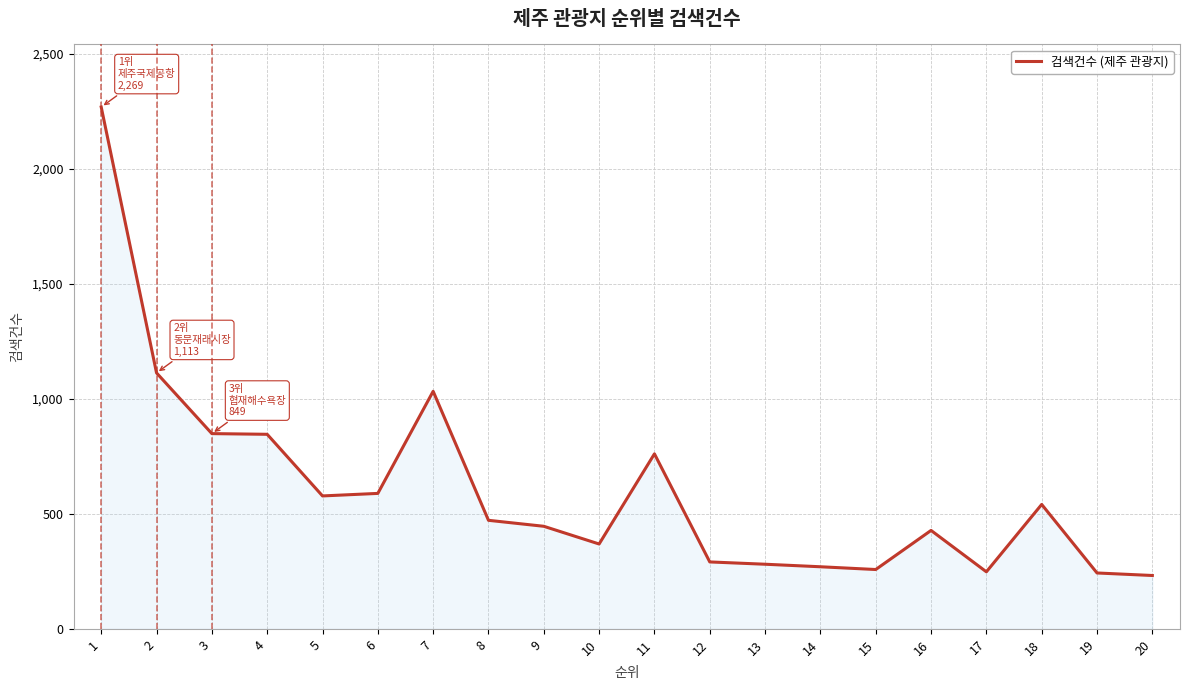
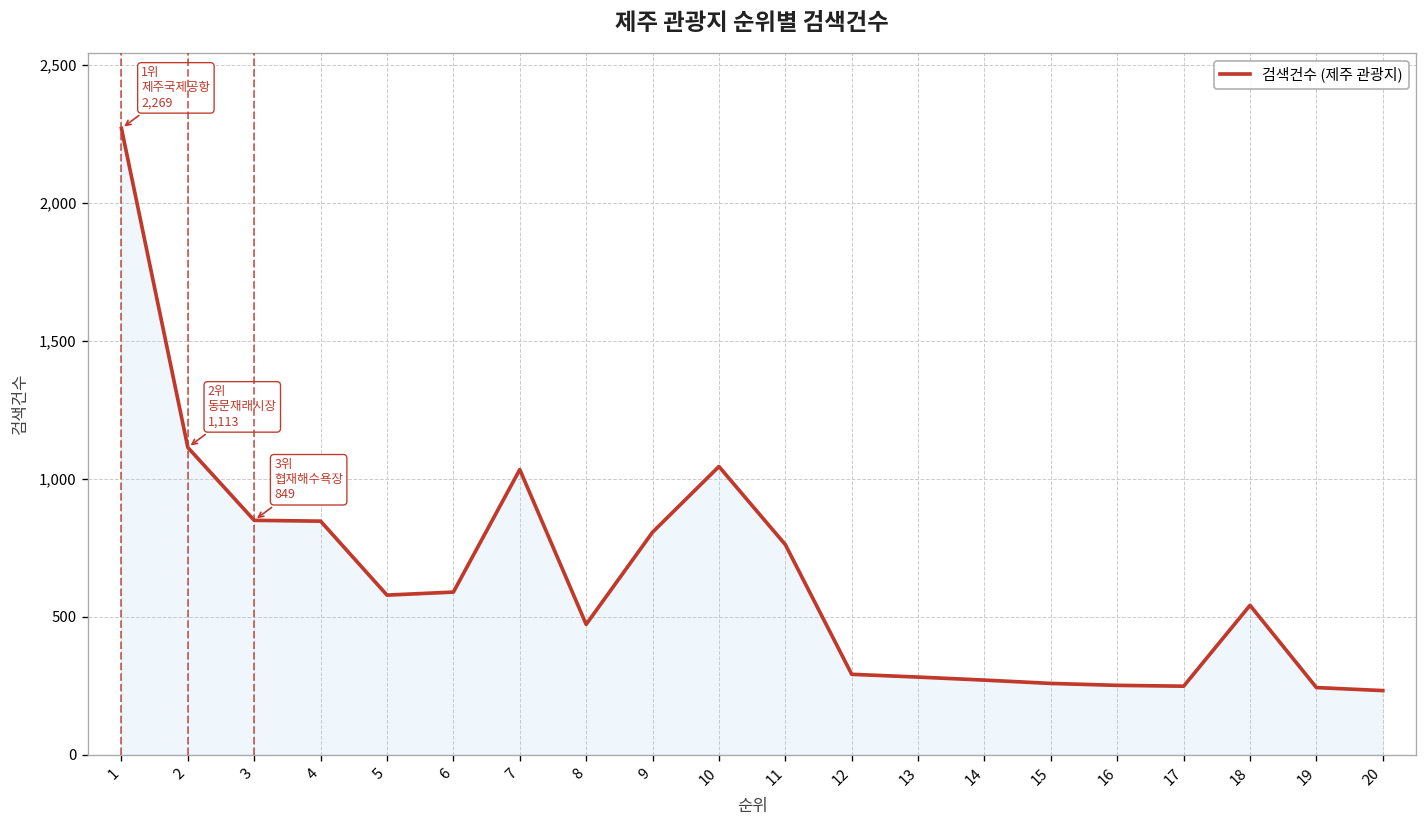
  {
    "3": "850",
    "5": "580",
    "6": "590",
    "7": "1,030",
    "8": "470",
-   "9": "450",
-   "10": "370",
+   "9": "810",
+   "10": "1,040",
    "11": "760",
    "12": "290",
    "13": "280",
    "14": "270",
    "15": "260",
-   "16": "430",
+   "16": "250",
    "17": "250",
    "18": "540",
    "19": "240",
    "20": "230"
  }
